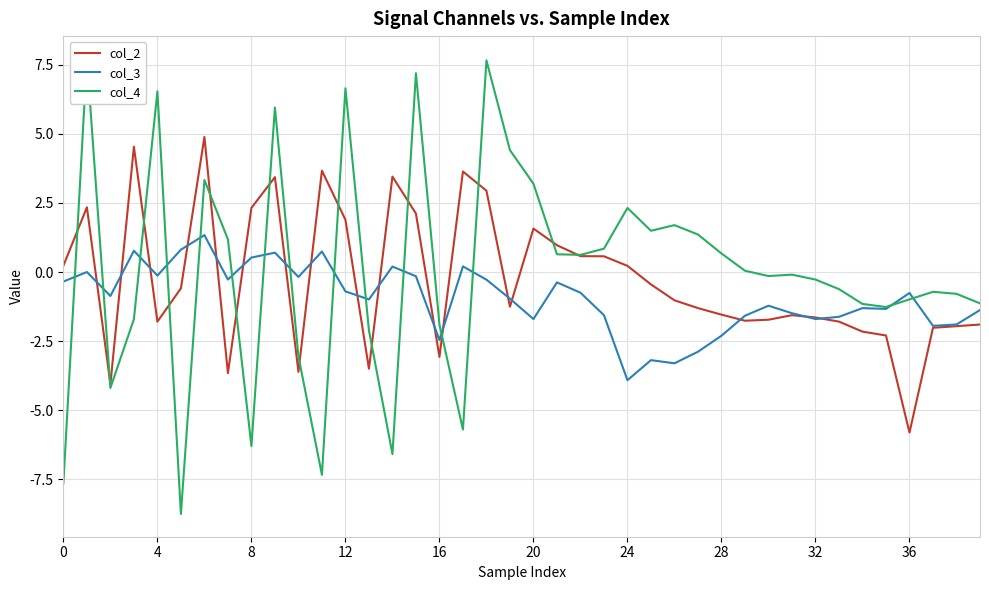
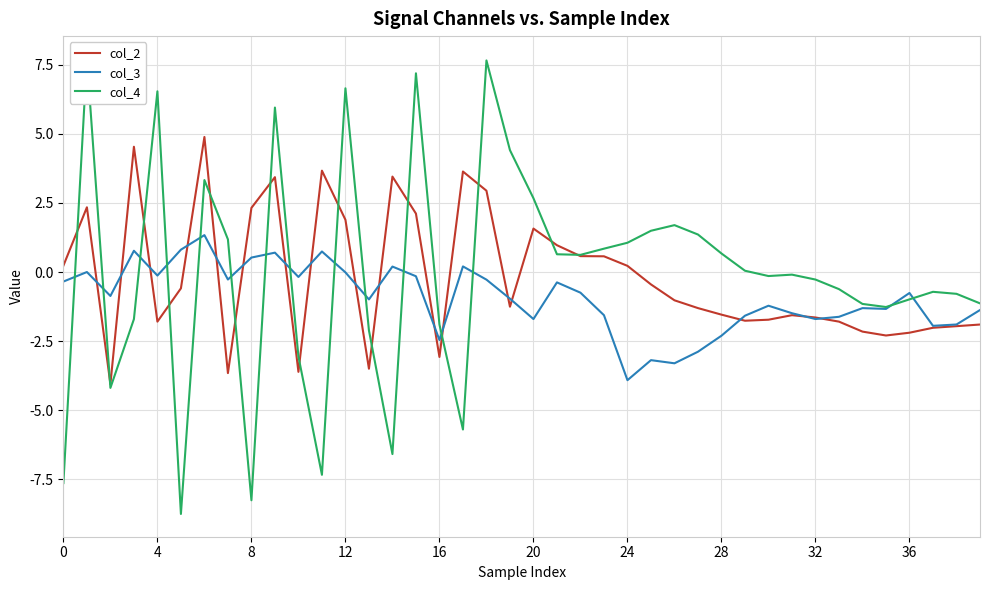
  {
    "col_2": {
      "0": 0.2,
      "4": -1.8,
      "8": 2.3,
      "12": 1.9,
      "16": -3.1,
      "20": 1.6,
      "24": 0.2,
      "28": -1.5,
-     "36": -5.8
+     "36": -2.2
    },
    "col_3": {
      "0": -0.3,
      "4": -0.1,
      "8": 0.5,
-     "12": -0.7,
+     "12": 0.0,
      "16": -2.5,
      "20": -1.7,
      "24": -3.9,
      "28": -2.3,
      "36": -0.8
    },
    "col_4": {
      "0": -7.6,
      "4": 6.5,
-     "8": -6.3,
+     "8": -8.3,
      "12": 6.6,
      "16": -1.9,
-     "20": 3.2,
-     "24": 2.3,
+     "20": 2.7,
+     "24": 1.1,
      "28": 0.7,
      "32": -0.3,
      "36": -1.0
    }
  }
